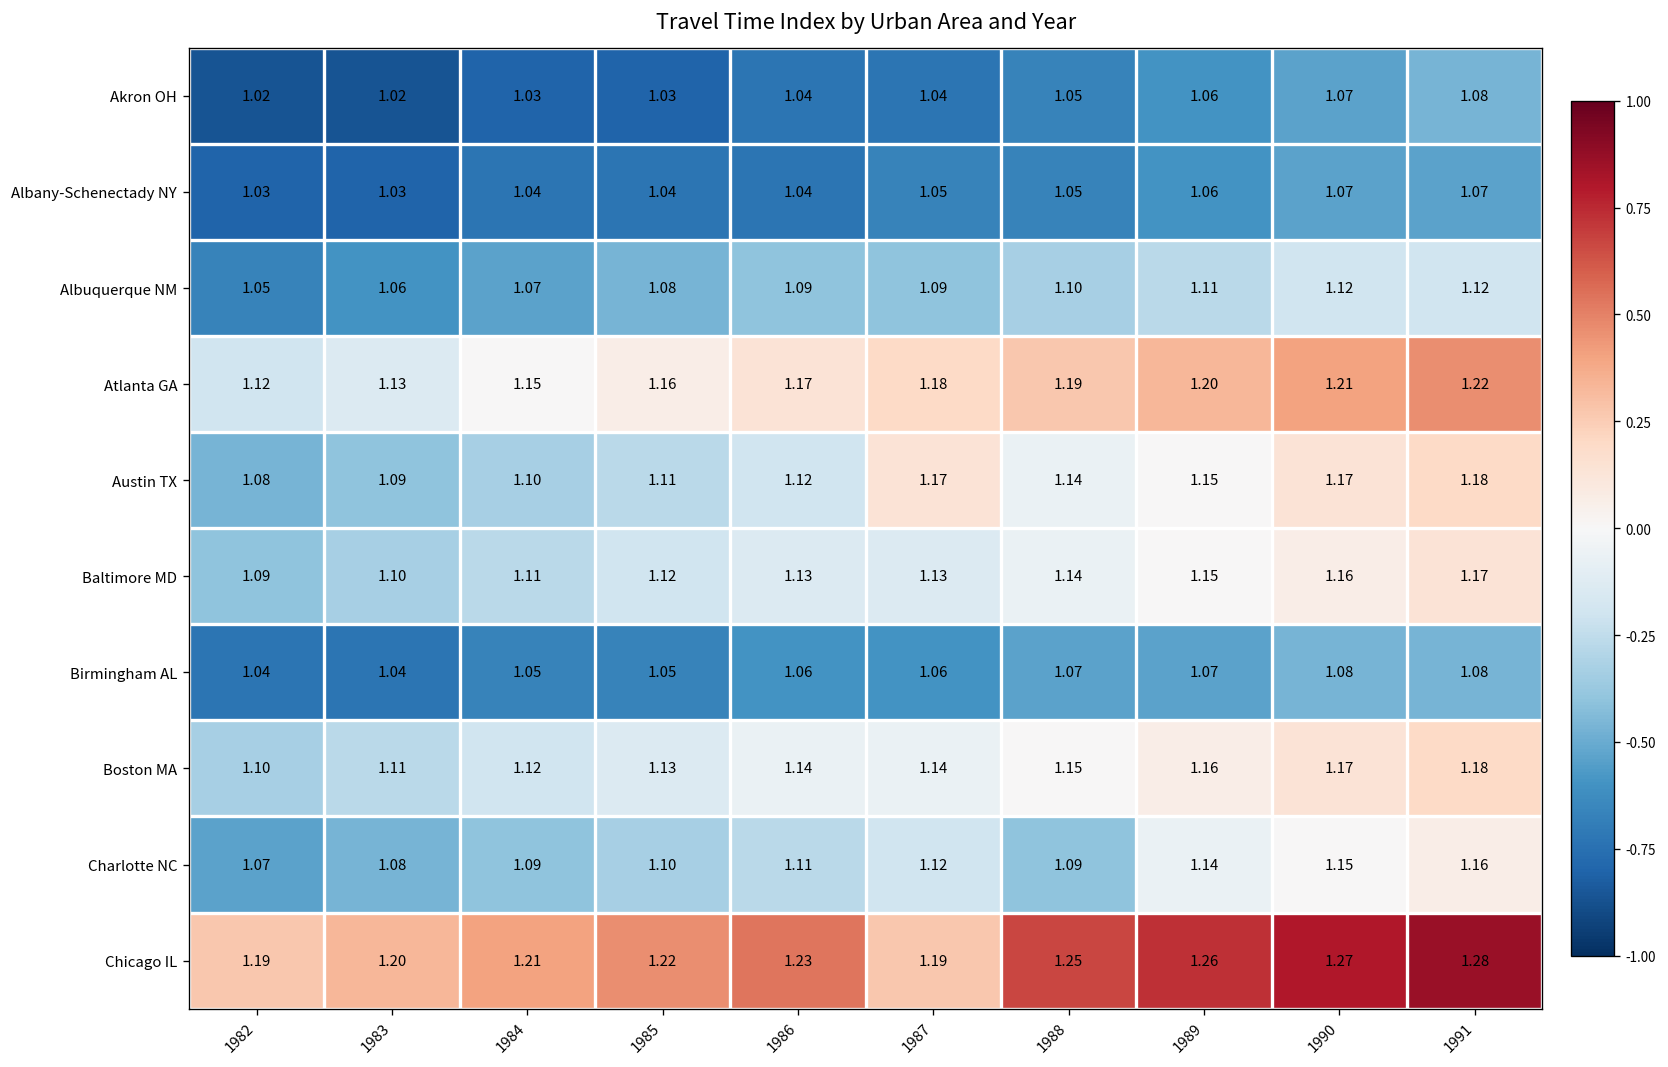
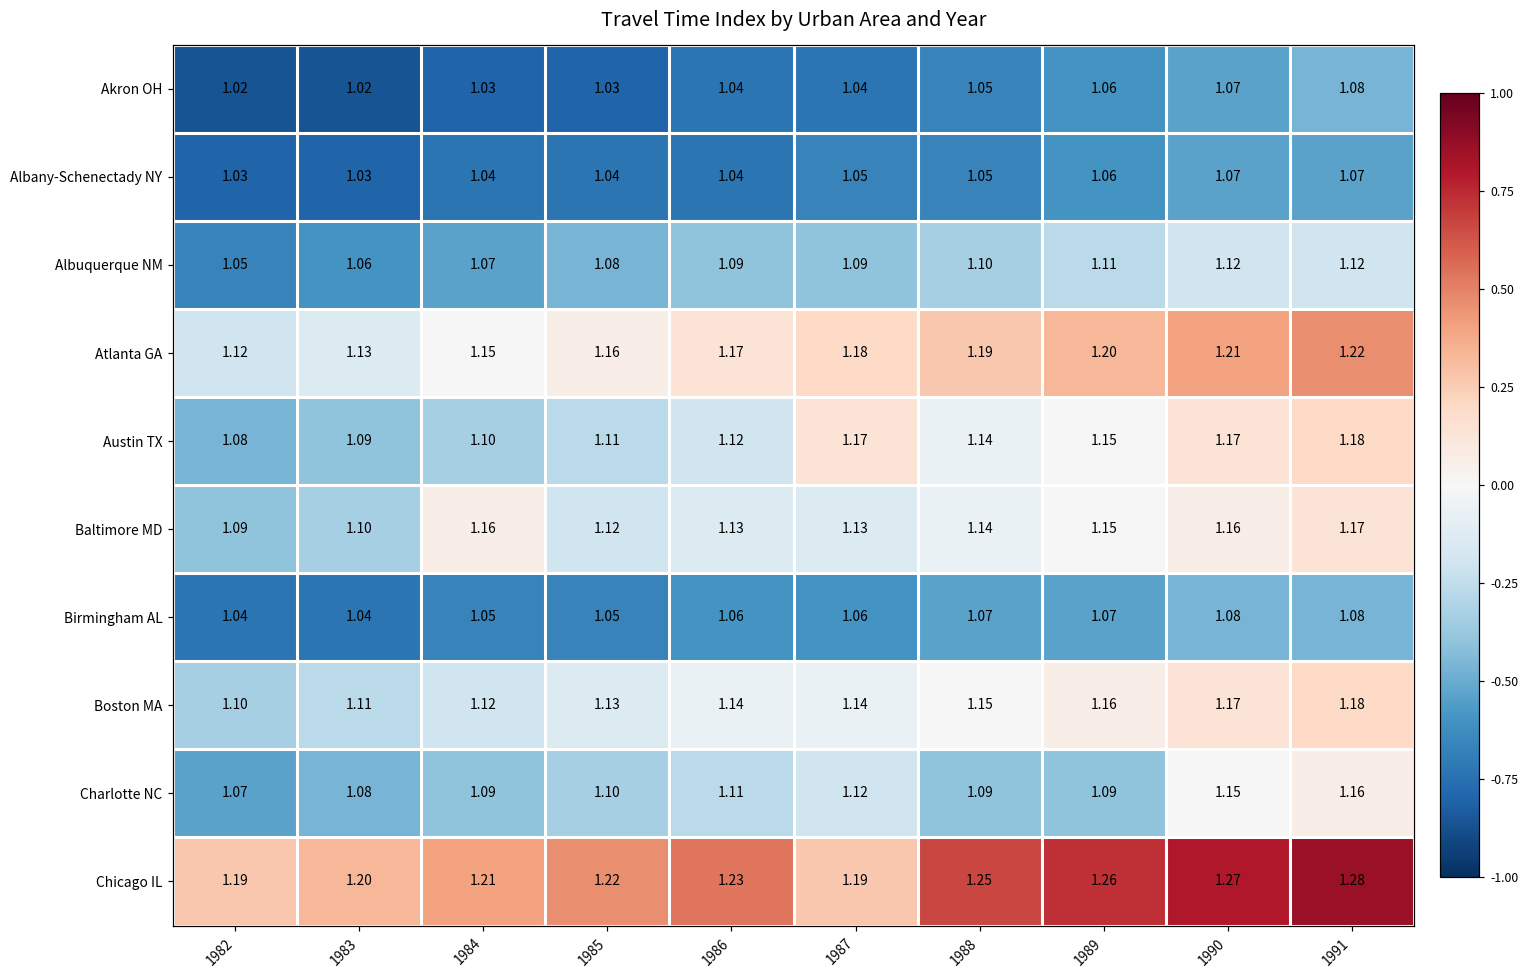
  {
    "Akron OH": {
      "1982": 1.02,
      "1983": 1.02,
      "1984": 1.03,
      "1985": 1.03,
      "1986": 1.04,
      "1987": 1.04,
      "1988": 1.05,
      "1989": 1.06,
      "1990": 1.07,
      "1991": 1.08
    },
    "Albany-Schenectady NY": {
      "1982": 1.03,
      "1983": 1.03,
      "1984": 1.04,
      "1985": 1.04,
      "1986": 1.04,
      "1987": 1.05,
      "1988": 1.05,
      "1989": 1.06,
      "1990": 1.07,
      "1991": 1.07
    },
    "Albuquerque NM": {
      "1982": 1.05,
      "1983": 1.06,
      "1984": 1.07,
      "1985": 1.08,
      "1986": 1.09,
      "1987": 1.09,
      "1988": 1.10,
      "1989": 1.11,
      "1990": 1.12,
      "1991": 1.12
    },
    "Atlanta GA": {
      "1982": 1.12,
      "1983": 1.13,
      "1984": 1.15,
      "1985": 1.16,
      "1986": 1.17,
      "1987": 1.18,
      "1988": 1.19,
      "1989": 1.20,
      "1990": 1.21,
      "1991": 1.22
    },
    "Austin TX": {
      "1982": 1.08,
      "1983": 1.09,
      "1984": 1.10,
      "1985": 1.11,
      "1986": 1.12,
      "1987": 1.17,
      "1988": 1.14,
      "1989": 1.15,
      "1990": 1.17,
      "1991": 1.18
    },
    "Baltimore MD": {
      "1982": 1.09,
      "1983": 1.10,
-     "1984": 1.11,
+     "1984": 1.16,
      "1985": 1.12,
      "1986": 1.13,
      "1987": 1.13,
      "1988": 1.14,
      "1989": 1.15,
      "1990": 1.16,
      "1991": 1.17
    },
    "Birmingham AL": {
      "1982": 1.04,
      "1983": 1.04,
      "1984": 1.05,
      "1985": 1.05,
      "1986": 1.06,
      "1987": 1.06,
      "1988": 1.07,
      "1989": 1.07,
      "1990": 1.08,
      "1991": 1.08
    },
    "Boston MA": {
      "1982": 1.10,
      "1983": 1.11,
      "1984": 1.12,
      "1985": 1.13,
      "1986": 1.14,
      "1987": 1.14,
      "1988": 1.15,
      "1989": 1.16,
      "1990": 1.17,
      "1991": 1.18
    },
    "Charlotte NC": {
      "1982": 1.07,
      "1983": 1.08,
      "1984": 1.09,
      "1985": 1.10,
      "1986": 1.11,
      "1987": 1.12,
      "1988": 1.09,
-     "1989": 1.14,
+     "1989": 1.09,
      "1990": 1.15,
      "1991": 1.16
    },
    "Chicago IL": {
      "1982": 1.19,
      "1983": 1.20,
      "1984": 1.21,
      "1985": 1.22,
      "1986": 1.23,
      "1987": 1.19,
      "1988": 1.25,
      "1989": 1.26,
      "1990": 1.27,
      "1991": 1.28
    }
  }
